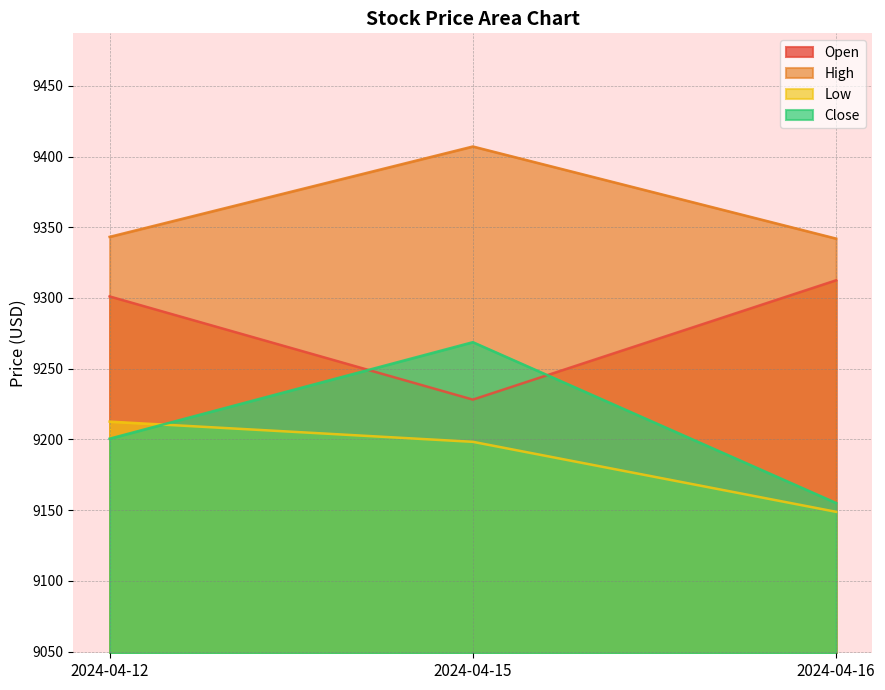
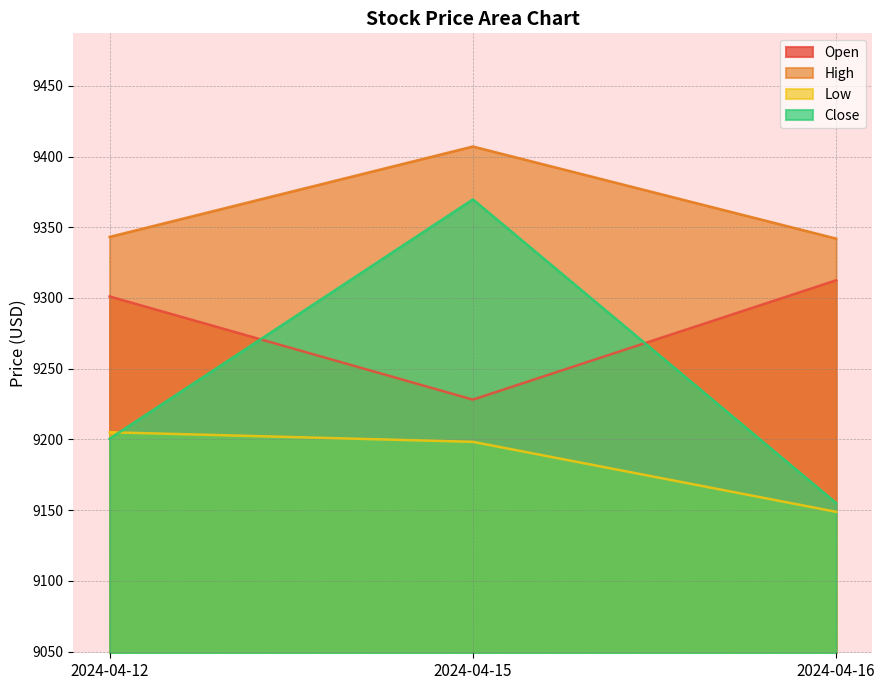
  {
    "Low": {
-     "2024-04-12": 9213,
+     "2024-04-12": 9205,
      "2024-04-15": 9198,
      "2024-04-16": 9149
    },
    "Close": {
      "2024-04-12": 9201,
-     "2024-04-15": 9269,
+     "2024-04-15": 9370,
      "2024-04-16": 9155
    }
  }
